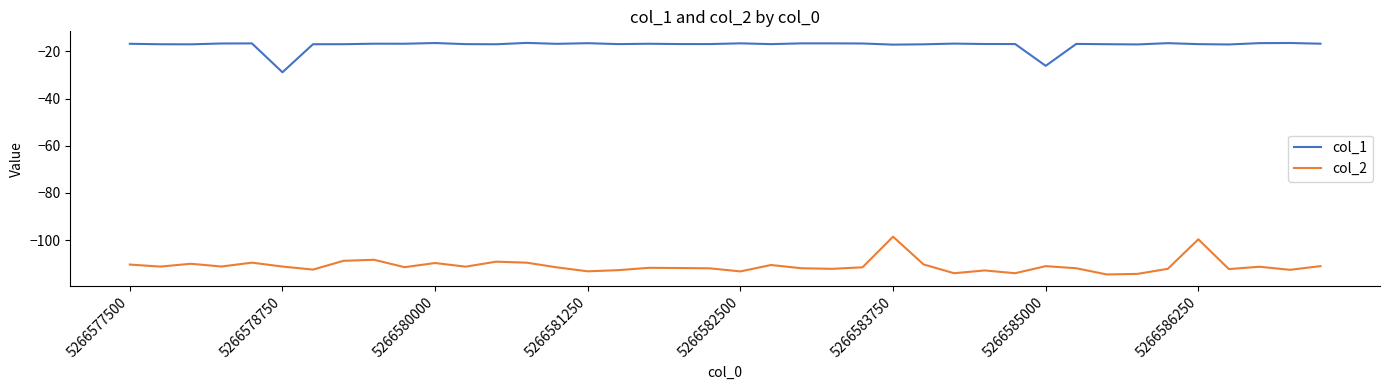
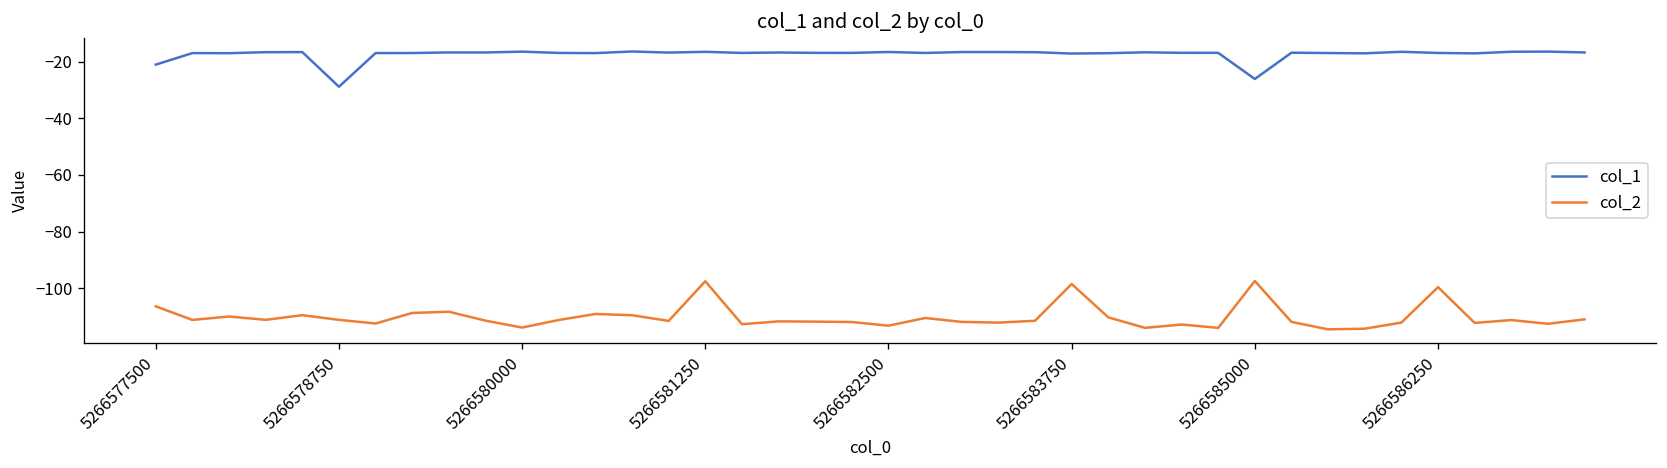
  {
    "col_1": {
-     "5266577500": -17,
+     "5266577500": -21,
      "5266578750": -29,
      "5266580000": -16,
      "5266581250": -17,
      "5266582500": -17,
      "5266583750": -17,
      "5266585000": -26,
      "5266586250": -17
    },
    "col_2": {
-     "5266577500": -110,
+     "5266577500": -106,
      "5266578750": -111,
-     "5266580000": -110,
-     "5266581250": -113,
+     "5266580000": -114,
+     "5266581250": -98,
      "5266582500": -113,
      "5266583750": -99,
-     "5266585000": -111,
+     "5266585000": -97,
      "5266586250": -100
    }
  }
